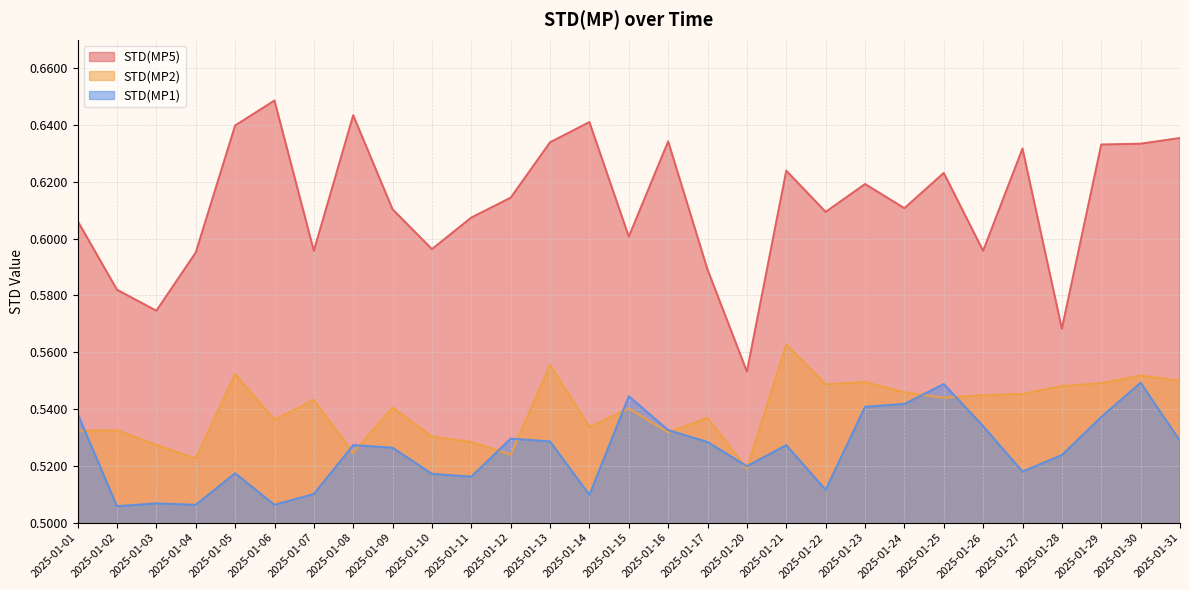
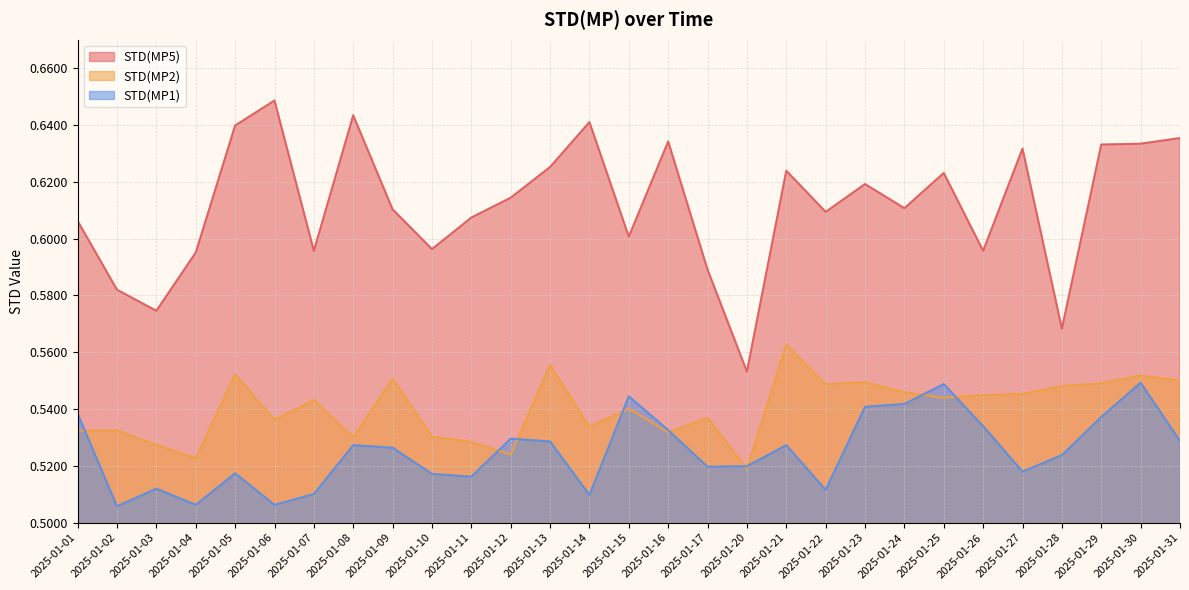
  {
    "STD(MP5)": {
      "2025-01-01": 0.606,
      "2025-01-02": 0.582,
      "2025-01-03": 0.575,
      "2025-01-04": 0.595,
      "2025-01-05": 0.640,
      "2025-01-06": 0.649,
      "2025-01-07": 0.596,
      "2025-01-08": 0.643,
      "2025-01-09": 0.610,
      "2025-01-10": 0.596,
      "2025-01-11": 0.607,
      "2025-01-12": 0.614,
-     "2025-01-13": 0.634,
+     "2025-01-13": 0.625,
      "2025-01-14": 0.641,
      "2025-01-15": 0.601,
      "2025-01-16": 0.634,
      "2025-01-17": 0.589,
      "2025-01-20": 0.553,
      "2025-01-21": 0.624,
      "2025-01-22": 0.609,
      "2025-01-23": 0.619,
      "2025-01-24": 0.611,
      "2025-01-25": 0.623,
      "2025-01-26": 0.596,
      "2025-01-27": 0.632,
      "2025-01-28": 0.568,
      "2025-01-29": 0.633,
      "2025-01-30": 0.633,
      "2025-01-31": 0.635
    },
    "STD(MP2)": {
      "2025-01-01": 0.532,
      "2025-01-02": 0.533,
      "2025-01-03": 0.527,
      "2025-01-04": 0.523,
      "2025-01-05": 0.552,
      "2025-01-06": 0.536,
      "2025-01-07": 0.543,
-     "2025-01-08": 0.525,
-     "2025-01-09": 0.541,
+     "2025-01-08": 0.530,
+     "2025-01-09": 0.551,
      "2025-01-10": 0.530,
      "2025-01-11": 0.528,
      "2025-01-12": 0.524,
      "2025-01-13": 0.556,
      "2025-01-14": 0.534,
      "2025-01-15": 0.540,
      "2025-01-17": 0.537,
      "2025-01-21": 0.563,
      "2025-01-22": 0.549,
      "2025-01-23": 0.550,
      "2025-01-24": 0.546,
      "2025-01-25": 0.544,
      "2025-01-26": 0.545,
      "2025-01-27": 0.545,
      "2025-01-28": 0.548,
      "2025-01-29": 0.549,
      "2025-01-30": 0.552,
      "2025-01-31": 0.550
    },
    "STD(MP1)": {
      "2025-01-01": 0.538,
      "2025-01-02": 0.506,
-     "2025-01-03": 0.507,
+     "2025-01-03": 0.512,
      "2025-01-04": 0.506,
      "2025-01-05": 0.517,
      "2025-01-06": 0.506,
      "2025-01-07": 0.510,
      "2025-01-08": 0.527,
      "2025-01-09": 0.526,
      "2025-01-10": 0.517,
      "2025-01-11": 0.516,
      "2025-01-12": 0.530,
      "2025-01-13": 0.529,
      "2025-01-14": 0.510,
      "2025-01-15": 0.545,
-     "2025-01-17": 0.528,
+     "2025-01-17": 0.520,
      "2025-01-21": 0.527,
      "2025-01-22": 0.512,
      "2025-01-23": 0.541,
      "2025-01-24": 0.542,
      "2025-01-25": 0.549,
      "2025-01-26": 0.534,
      "2025-01-27": 0.518,
      "2025-01-28": 0.524,
      "2025-01-29": 0.537,
      "2025-01-30": 0.549,
      "2025-01-31": 0.529
    }
  }
